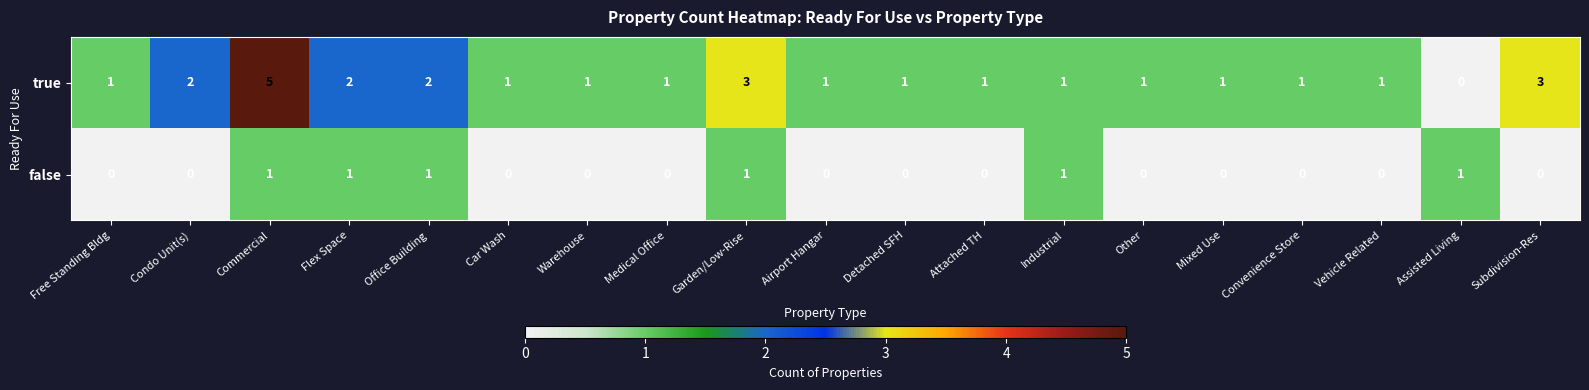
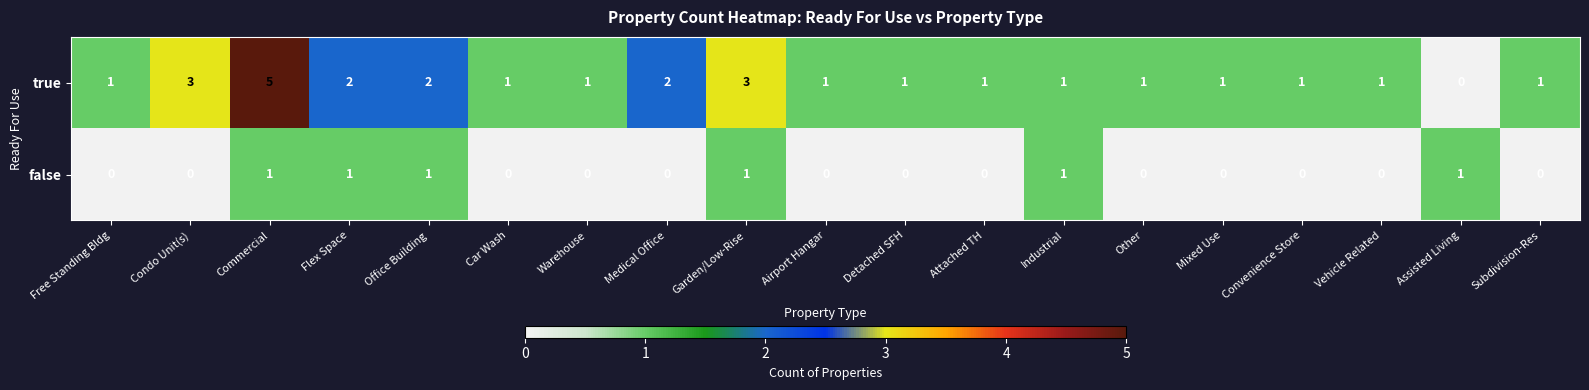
  {
    "true": {
      "Free Standing Bldg": 1,
-     "Condo Unit(s)": 2,
+     "Condo Unit(s)": 3,
      "Commercial": 5,
      "Flex Space": 2,
      "Office Building": 2,
      "Car Wash": 1,
      "Warehouse": 1,
-     "Medical Office": 1,
+     "Medical Office": 2,
      "Garden/Low-Rise": 3,
      "Airport Hangar": 1,
      "Detached SFH": 1,
      "Attached TH": 1,
      "Industrial": 1,
      "Other": 1,
      "Mixed Use": 1,
      "Convenience Store": 1,
      "Vehicle Related": 1,
-     "Subdivision-Res": 3
+     "Subdivision-Res": 1
    },
    "false": {
      "Commercial": 1,
      "Flex Space": 1,
      "Office Building": 1,
      "Garden/Low-Rise": 1,
      "Industrial": 1,
      "Assisted Living": 1
    }
  }
